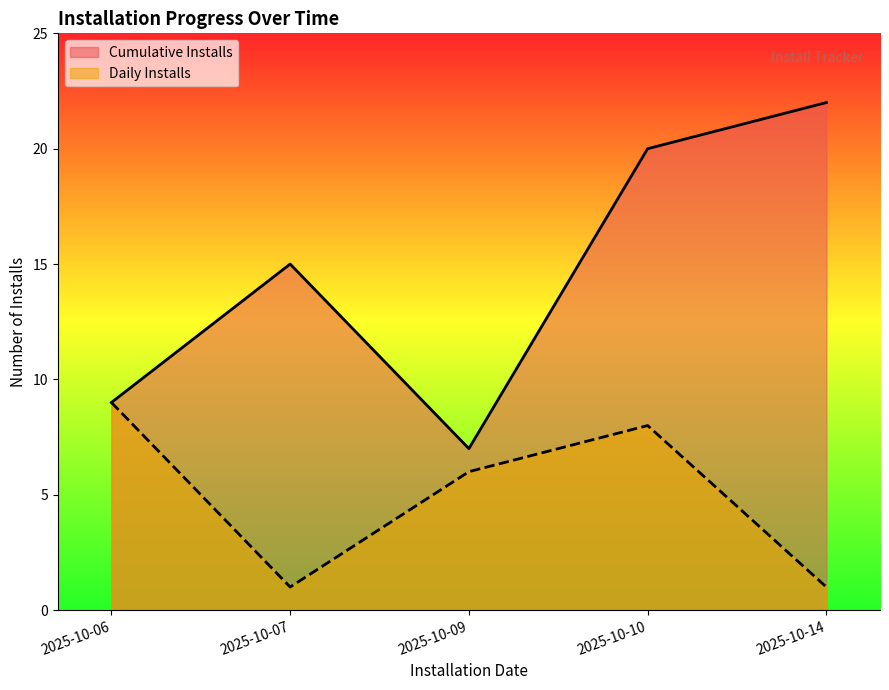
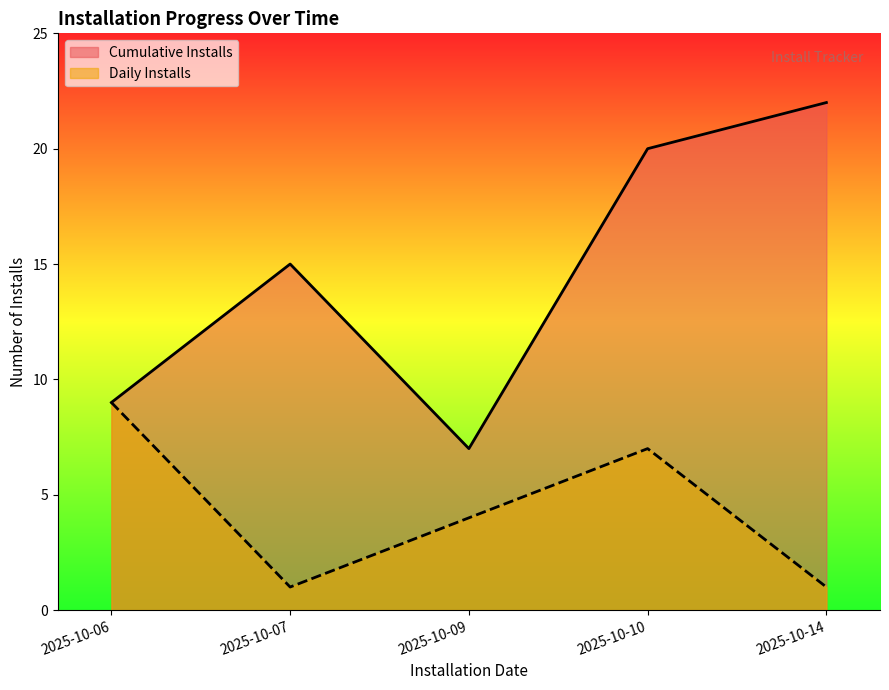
  {
    "Cumulative Installs": {
      "2025-10-07": 15,
      "2025-10-09": 7,
      "2025-10-10": 20,
      "2025-10-14": 22
    },
    "Daily Installs": {
      "2025-10-07": 1,
-     "2025-10-09": 6,
-     "2025-10-10": 8,
+     "2025-10-09": 4,
+     "2025-10-10": 7,
      "2025-10-14": 1
    }
  }
